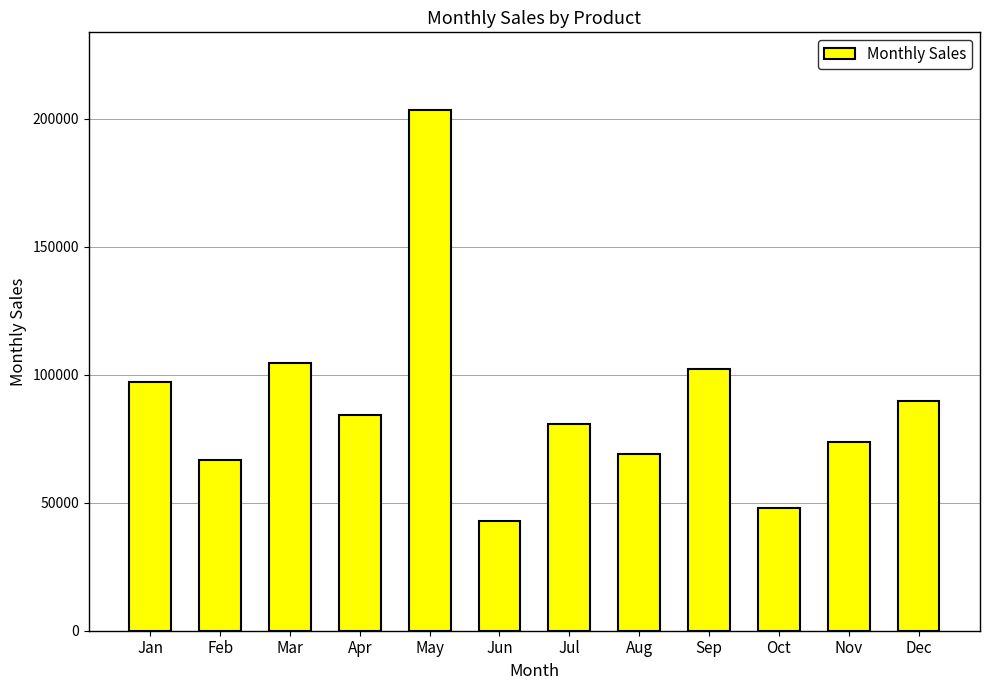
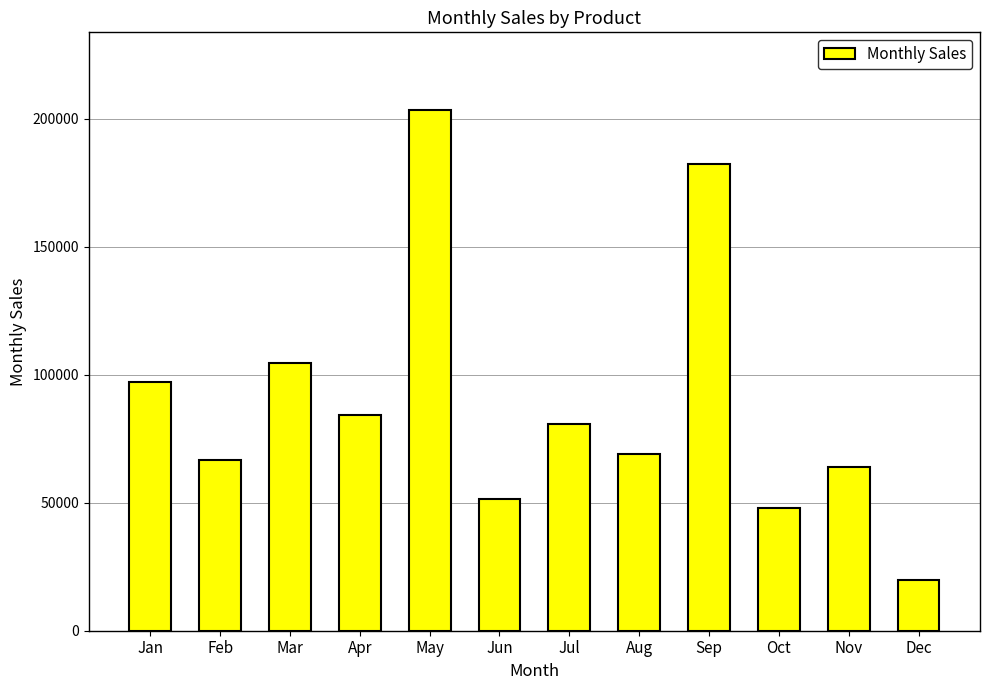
  {
    "Jan": 97000,
    "Feb": 67000,
    "Mar": 105000,
    "Apr": 84000,
    "May": 203000,
-   "Jun": 43000,
+   "Jun": 52000,
    "Jul": 81000,
    "Aug": 69000,
-   "Sep": 102000,
+   "Sep": 182000,
    "Oct": 48000,
-   "Nov": 74000,
-   "Dec": 90000
+   "Nov": 64000,
+   "Dec": 20000
  }
